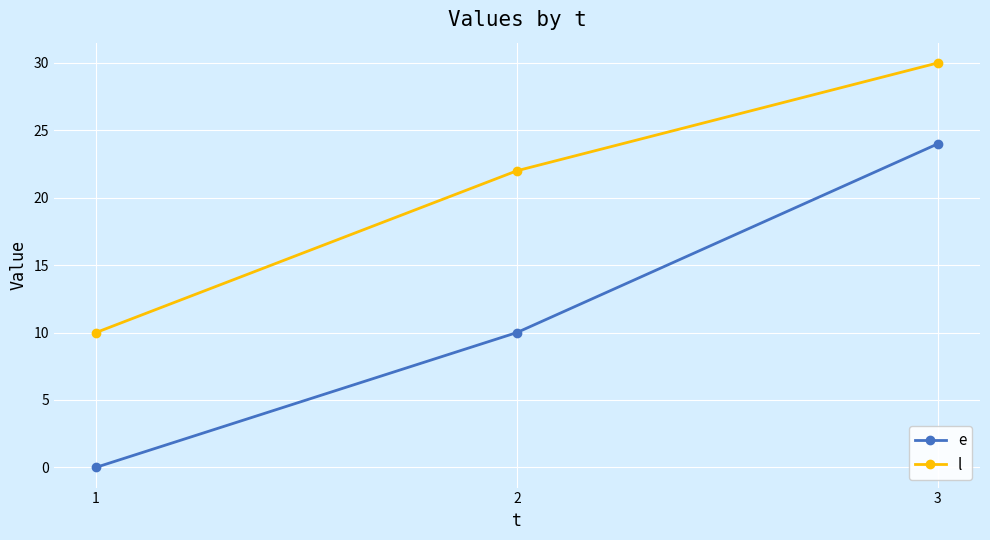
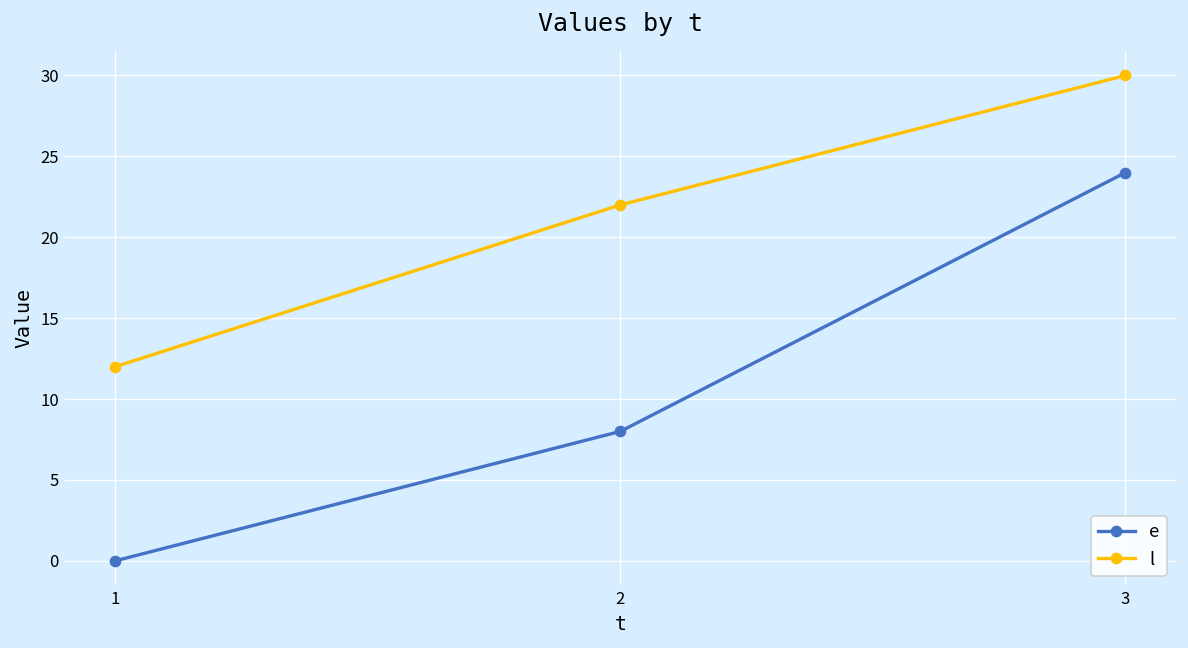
  {
    "e": {
      "1": 0,
-     "2": 10,
+     "2": 8,
      "3": 24
    },
    "l": {
-     "1": 10,
+     "1": 12,
      "2": 22,
      "3": 30
    }
  }
